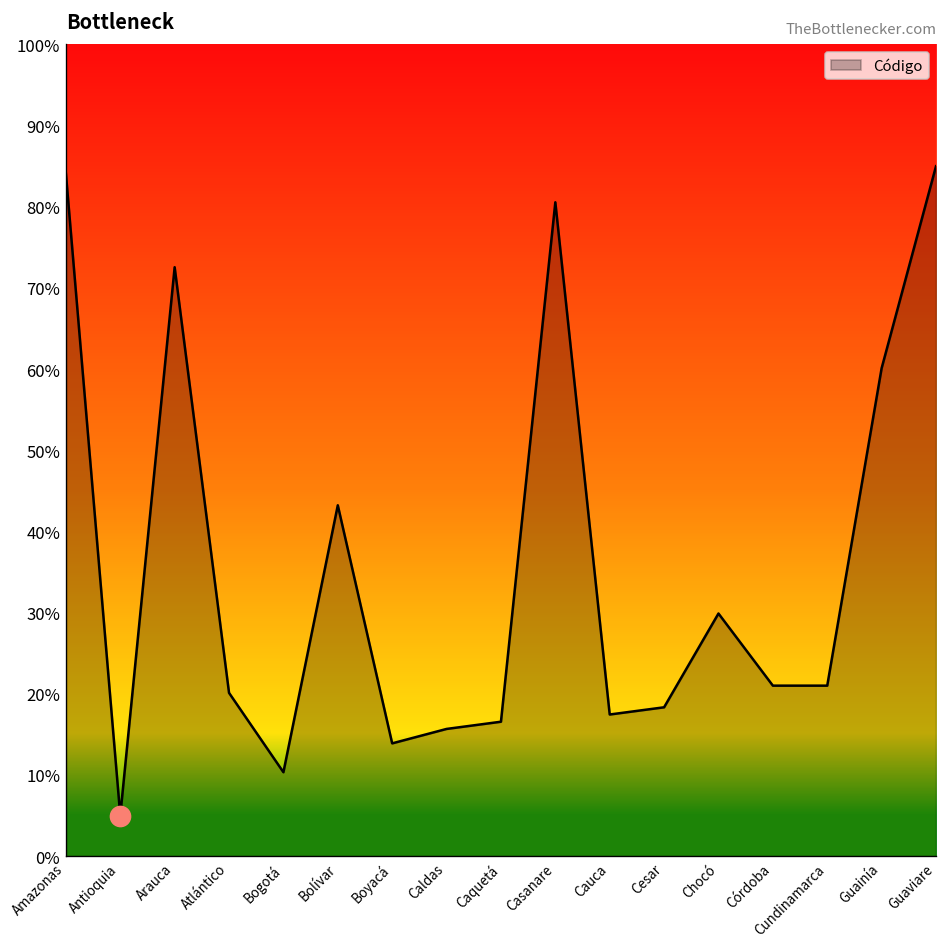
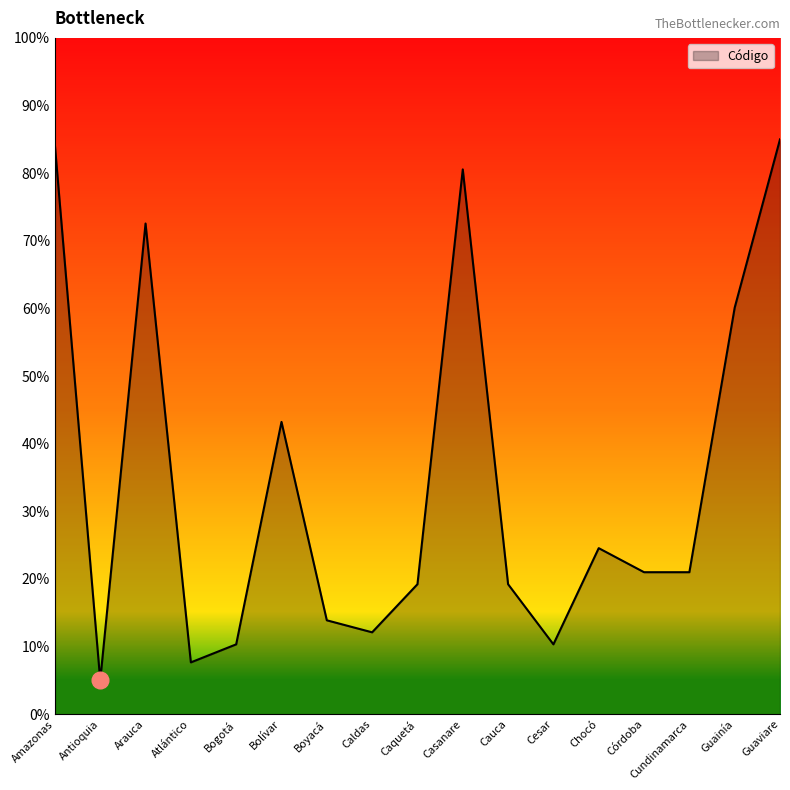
  {
    "Código": {
      "Amazonas": "84%",
      "Arauca": "73%",
-     "Atlántico": "20%",
+     "Atlántico": "8%",
      "Bogotá": "10%",
      "Bolívar": "43%",
      "Boyacá": "14%",
-     "Caldas": "16%",
-     "Caquetá": "17%",
+     "Caldas": "12%",
+     "Caquetá": "19%",
      "Casanare": "81%",
-     "Cauca": "17%",
-     "Cesar": "18%",
-     "Chocó": "30%",
+     "Cauca": "19%",
+     "Cesar": "10%",
+     "Chocó": "25%",
      "Córdoba": "21%",
      "Cundinamarca": "21%",
      "Guainía": "60%",
      "Guaviare": "85%"
    }
  }
